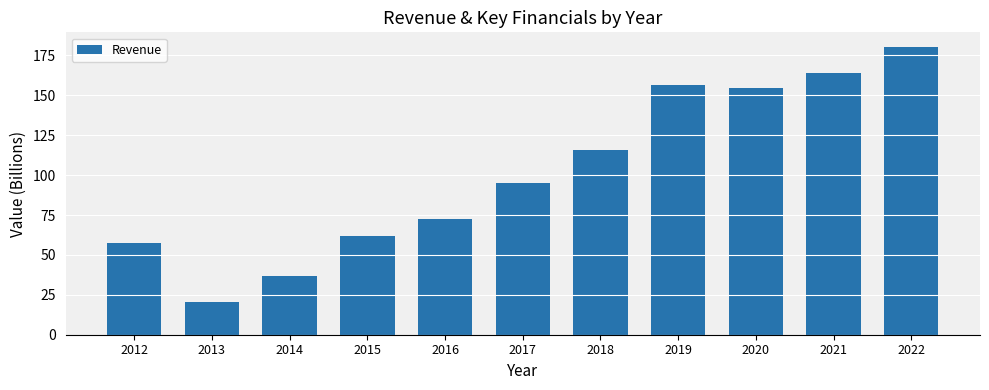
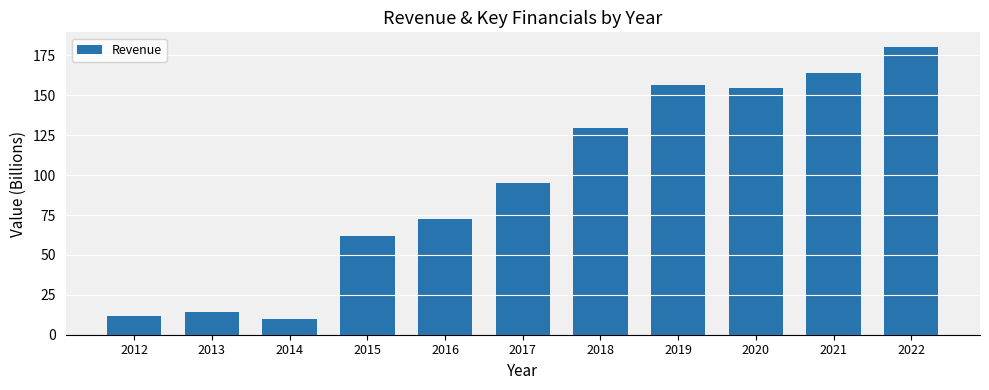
  {
-   "2012": 58,
-   "2013": 20,
-   "2014": 37,
+   "2012": 12,
+   "2013": 14,
+   "2014": 10,
    "2015": 62,
    "2016": 72,
    "2017": 95,
-   "2018": 116,
+   "2018": 129,
    "2019": 156,
    "2020": 155,
    "2021": 164,
    "2022": 180
  }
